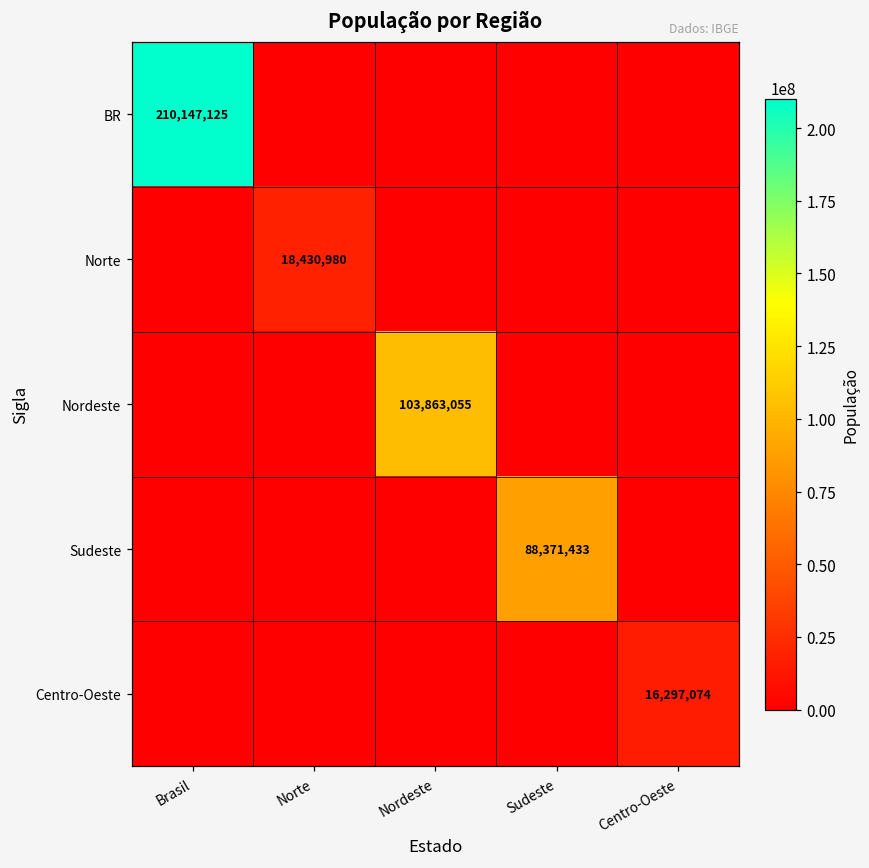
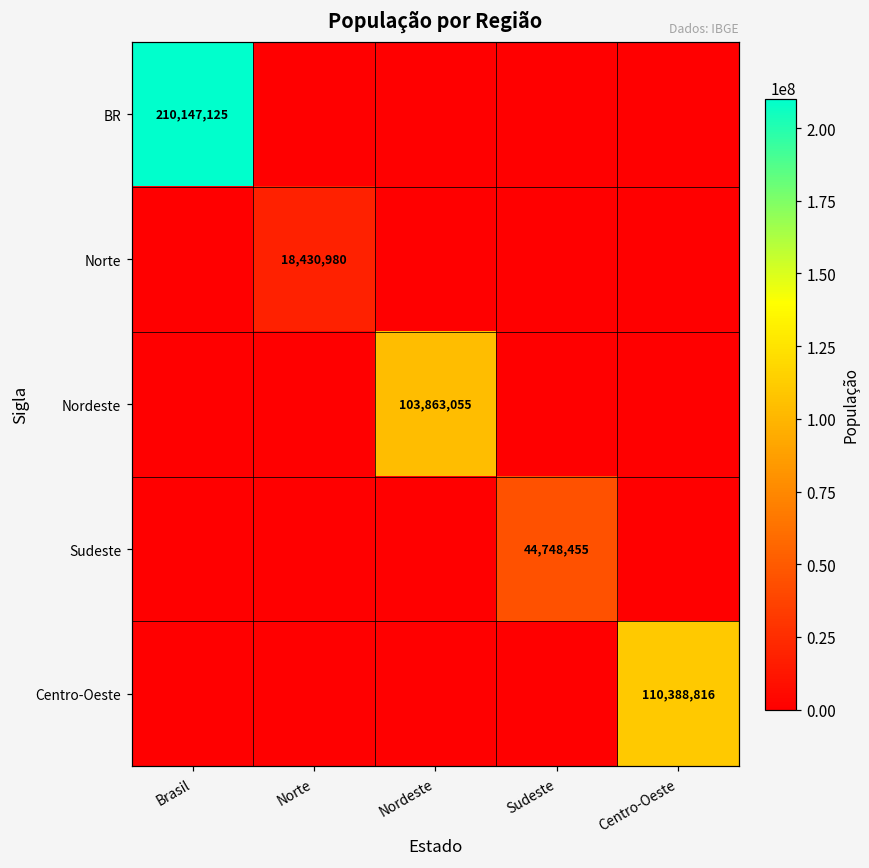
  {
    "BR": {
      "Brasil": "210,147,125"
    },
    "Norte": {
      "Norte": "18,430,980"
    },
    "Nordeste": {
      "Nordeste": "103,863,055"
    },
    "Sudeste": {
-     "Sudeste": "88,371,433"
+     "Sudeste": "44,748,455"
    },
    "Centro-Oeste": {
-     "Centro-Oeste": "16,297,074"
+     "Centro-Oeste": "110,388,816"
    }
  }
